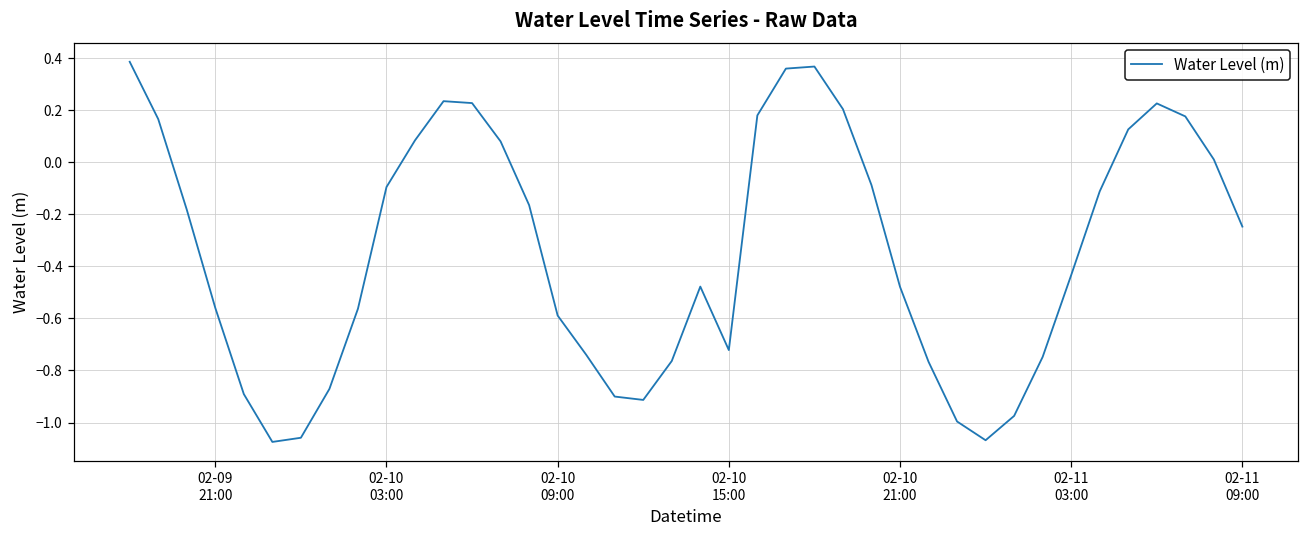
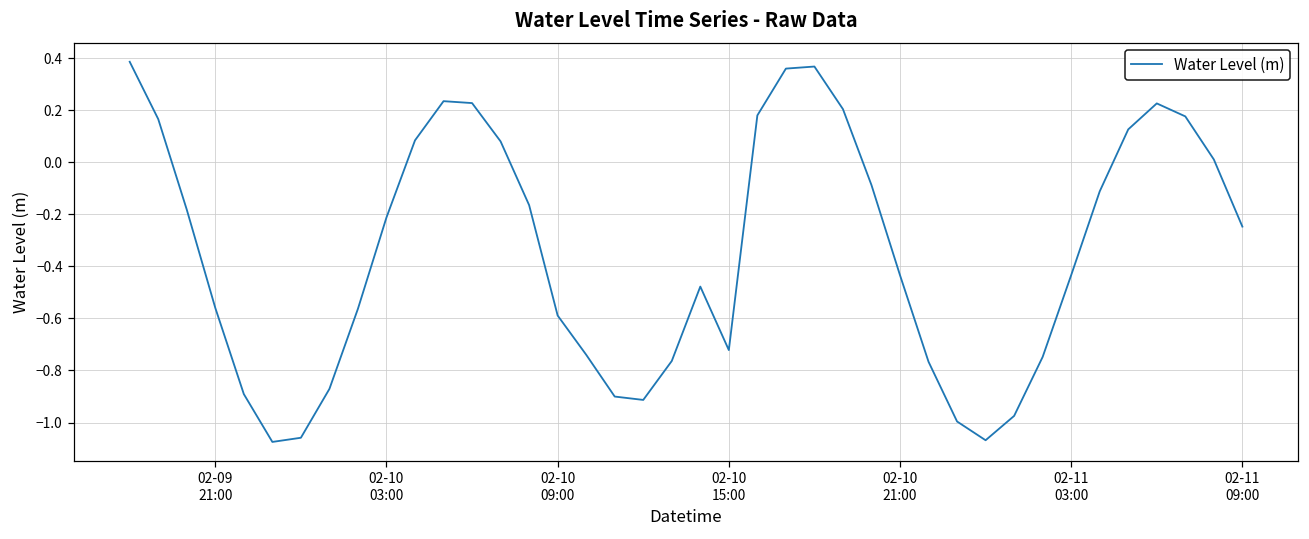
  {
    "02-09 21:00": -0.56,
-   "02-10 03:00": -0.10,
+   "02-10 03:00": -0.21,
    "02-10 09:00": -0.59,
    "02-10 15:00": -0.72,
-   "02-10 21:00": -0.48,
+   "02-10 21:00": -0.43,
    "02-11 03:00": -0.43,
    "02-11 09:00": -0.25
  }
